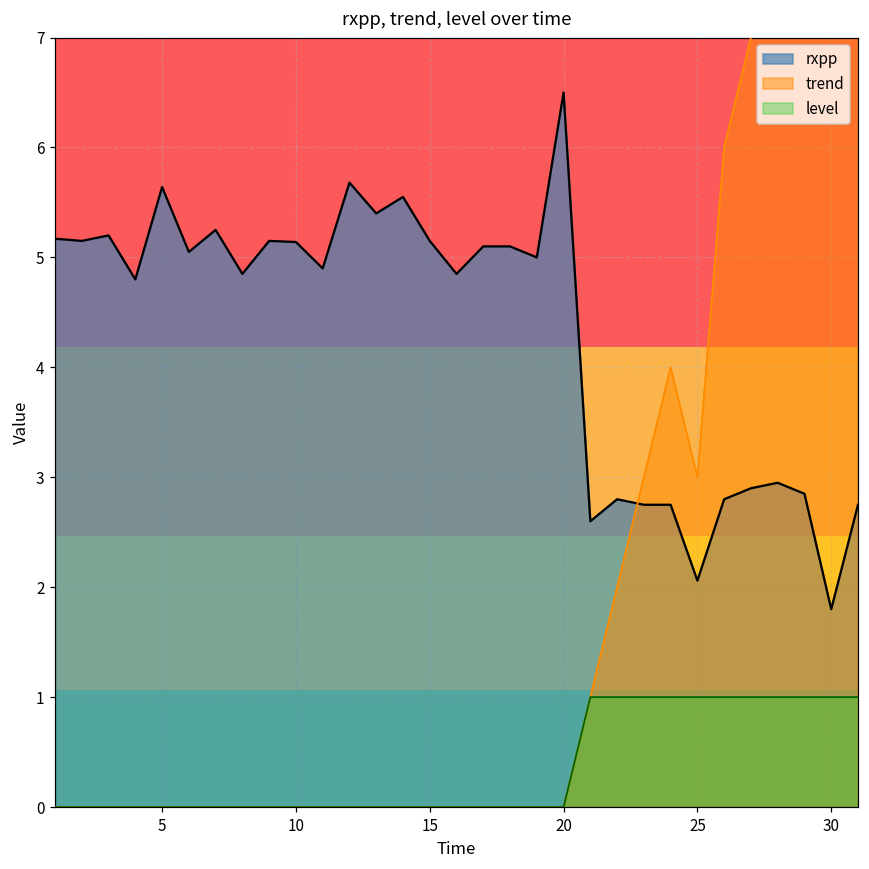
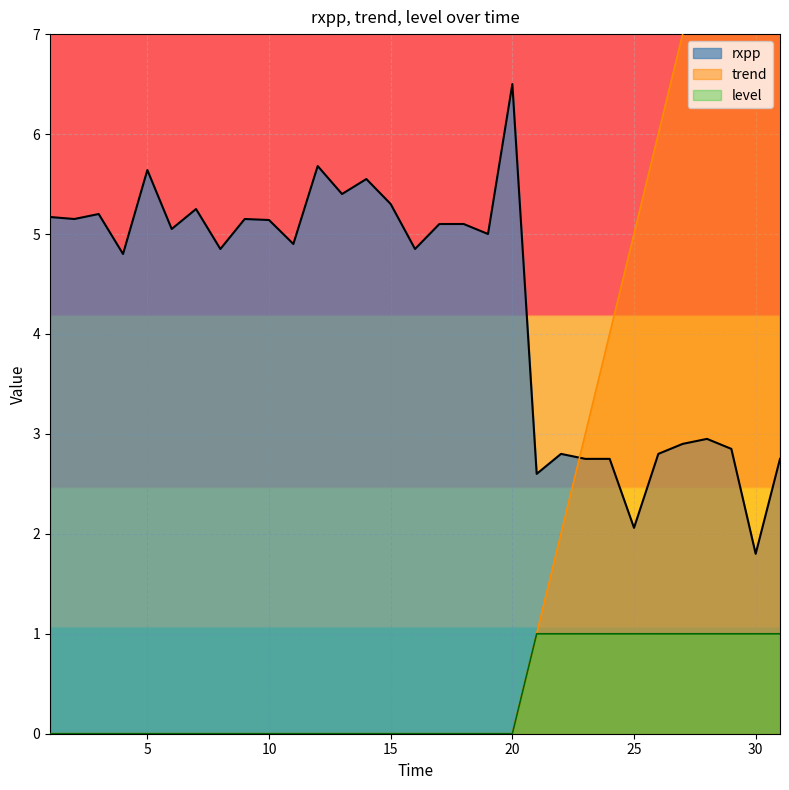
  {
    "rxpp": {
      "5": 5.6,
      "10": 5.1,
-     "15": 5.2,
+     "15": 5.3,
      "20": 6.5,
      "25": 2.1,
      "30": 1.8
    },
    "trend": {
-     "25": 3
+     "25": 5
    },
    "level": {
      "25": 1.0,
      "30": 1.0
    }
  }
